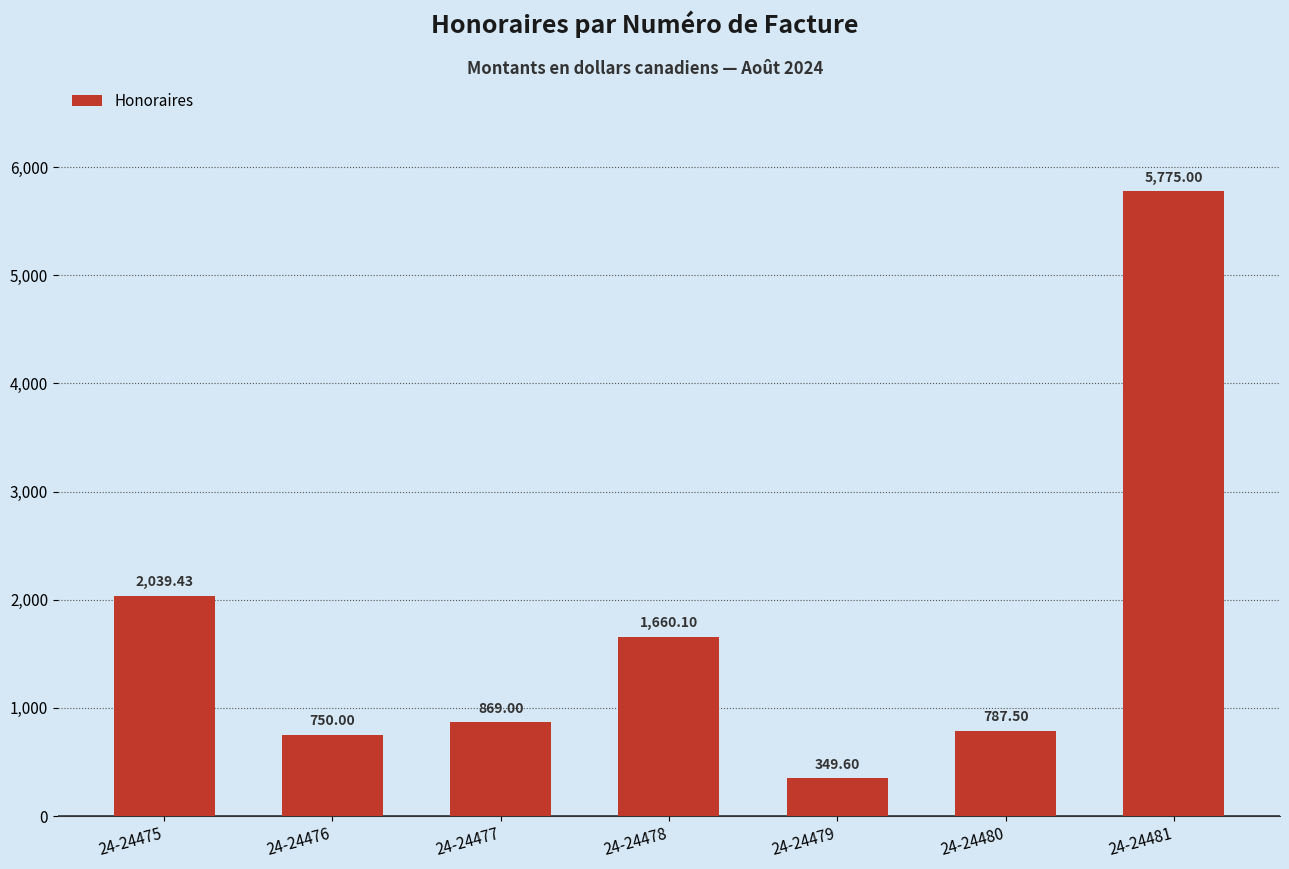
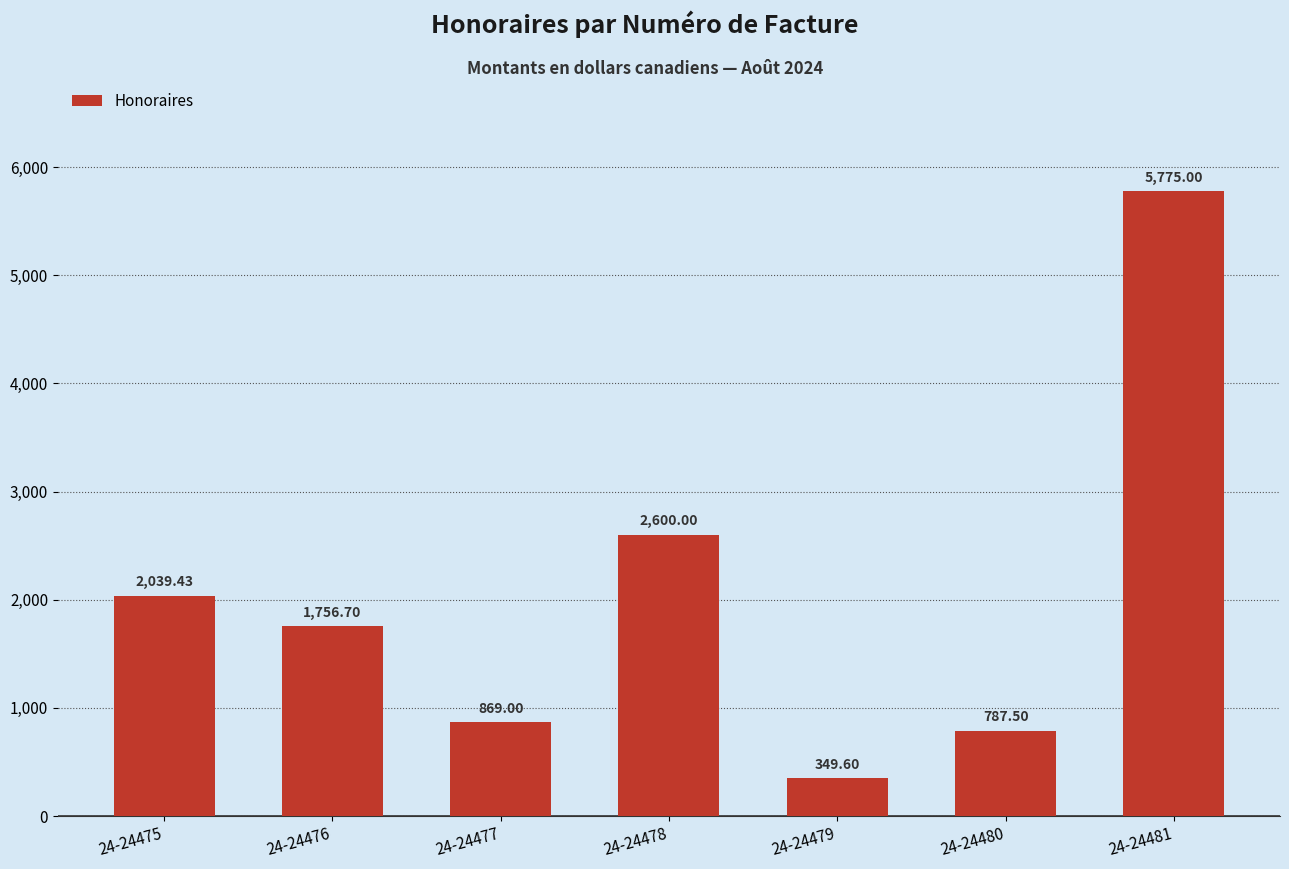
  {
    "24-24475": "2,039.43",
-   "24-24476": "750.00",
+   "24-24476": "1,756.70",
    "24-24477": "869.00",
-   "24-24478": "1,660.10",
+   "24-24478": "2,600.00",
    "24-24479": "349.60",
    "24-24480": "787.50",
    "24-24481": "5,775.00"
  }
